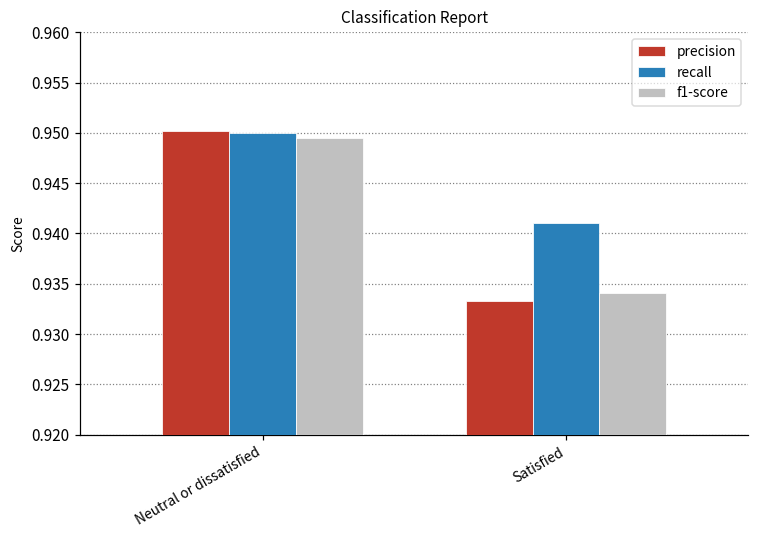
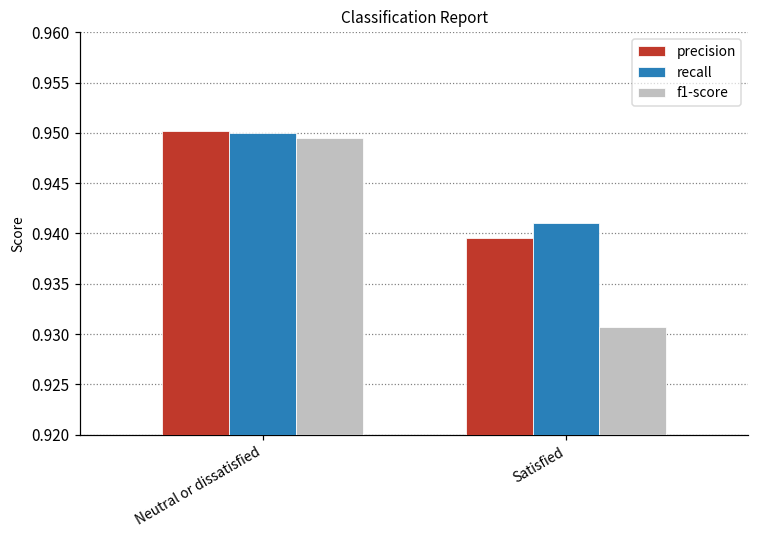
  {
    "precision": {
      "Neutral or dissatisfied": 0.950,
-     "Satisfied": 0.933
+     "Satisfied": 0.940
    },
    "recall": {
      "Neutral or dissatisfied": 0.950,
      "Satisfied": 0.941
    },
    "f1-score": {
      "Neutral or dissatisfied": 0.950,
-     "Satisfied": 0.934
+     "Satisfied": 0.931
    }
  }
